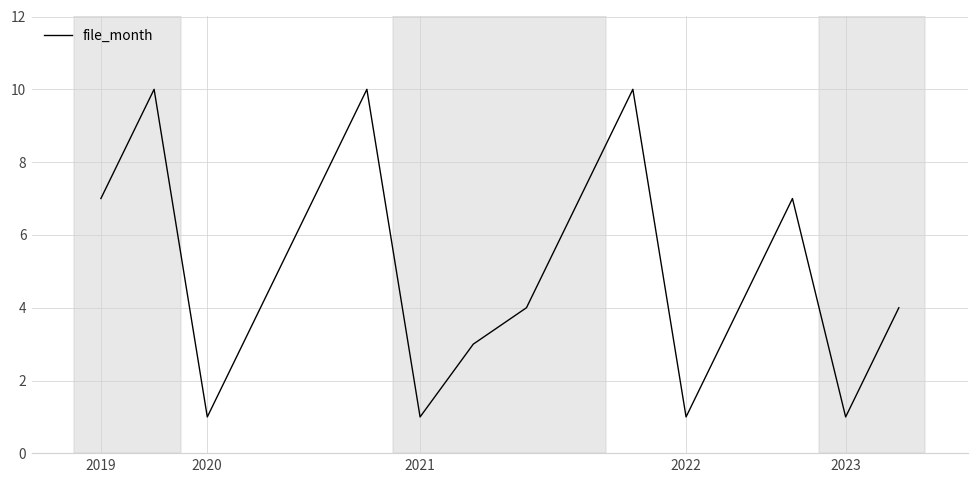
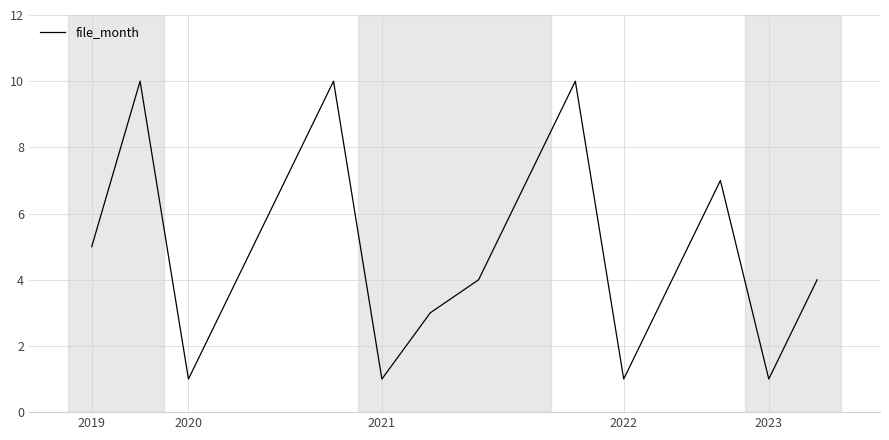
  {
-   "2019": 7,
+   "2019": 5,
    "2020": 1,
    "2021": 1,
    "2022": 1,
    "2023": 1
  }
